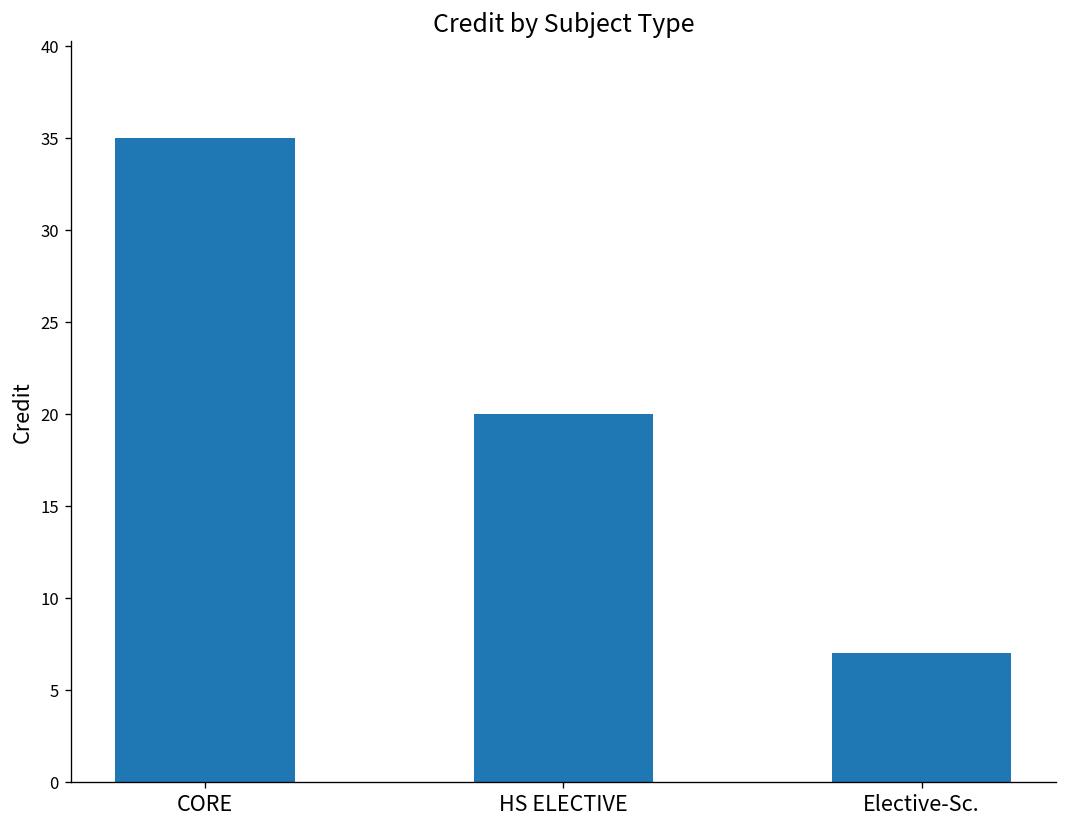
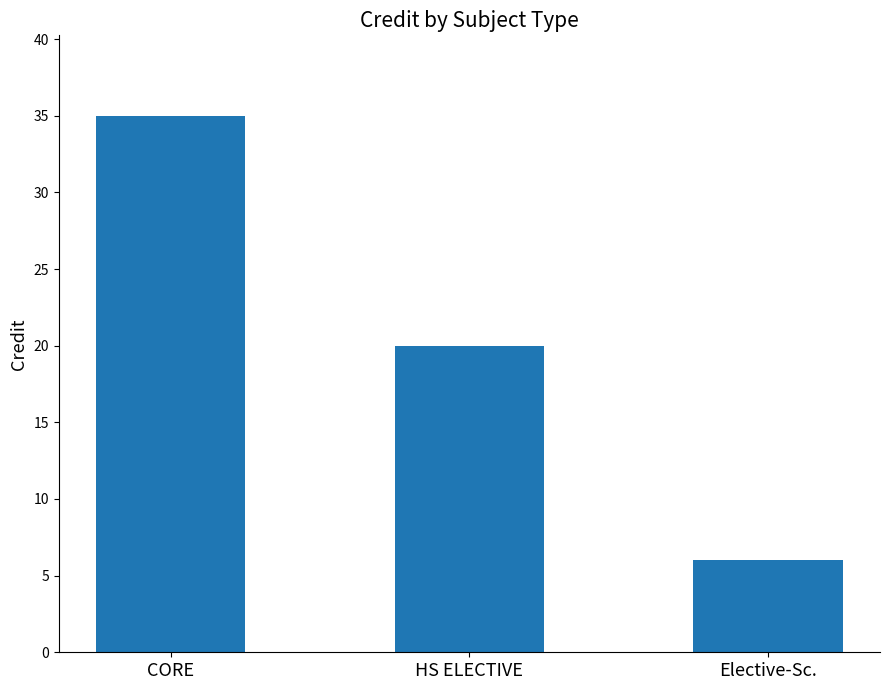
  {
    "CORE": 35,
    "HS ELECTIVE": 20,
-   "Elective-Sc.": 7
+   "Elective-Sc.": 6
  }
